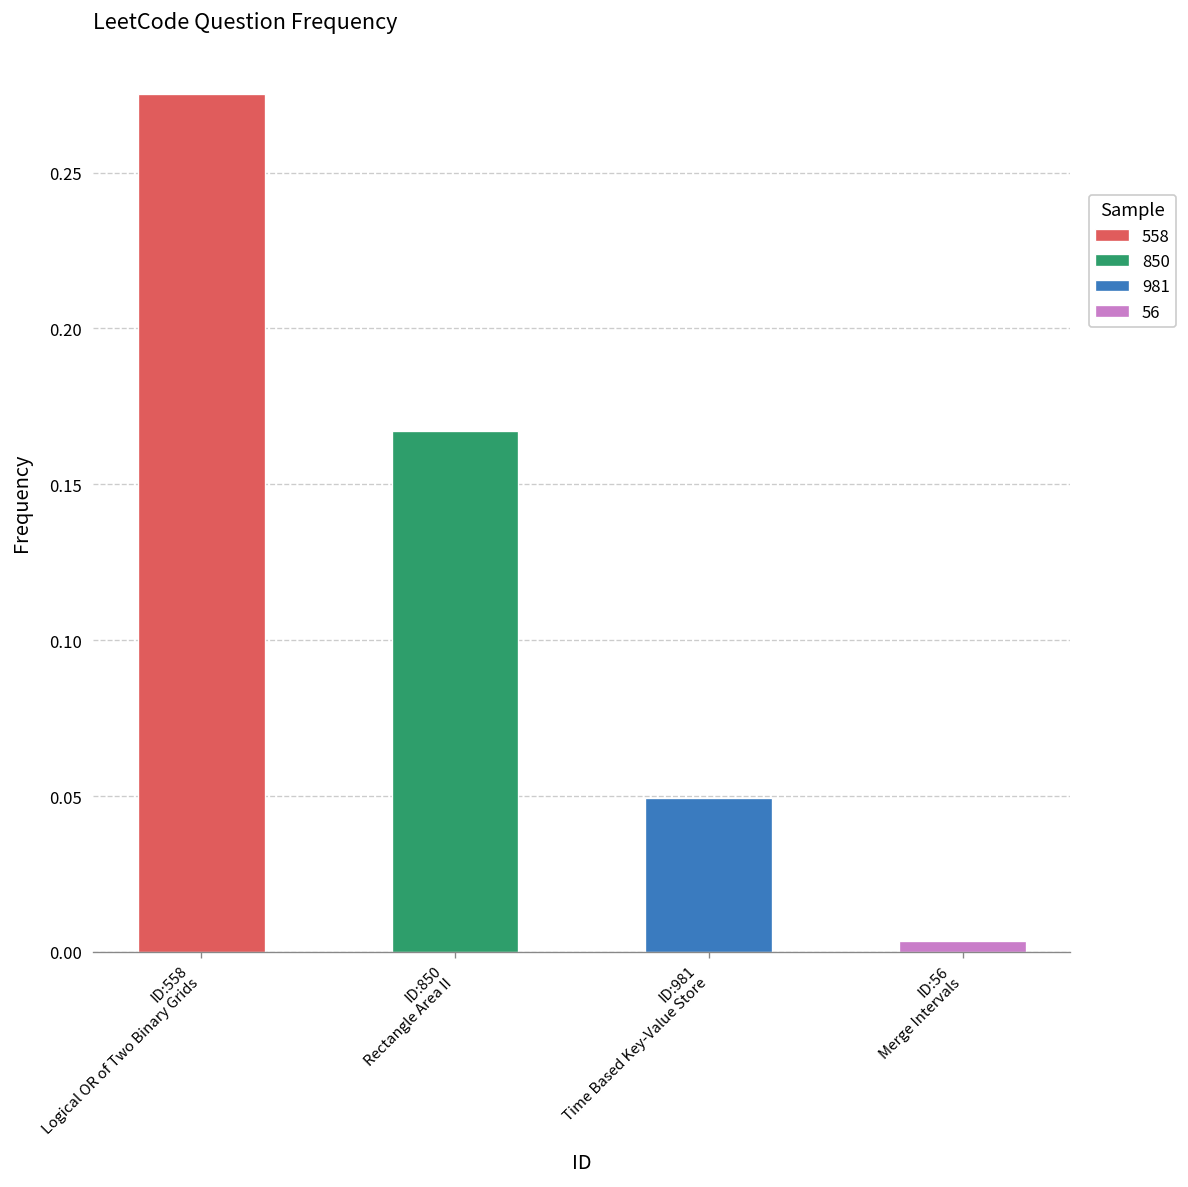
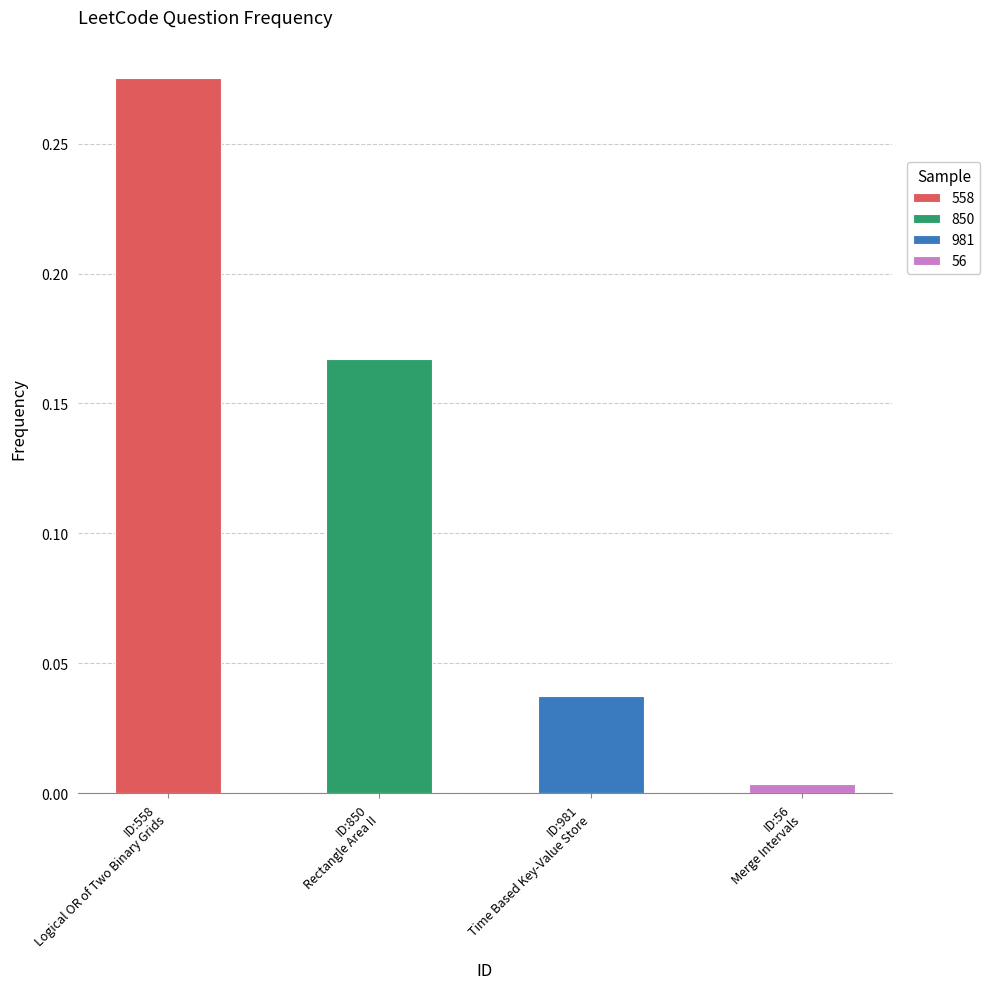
  {
    "ID:558 Logical OR of Two Binary Grids": 0.275,
    "ID:850 Rectangle Area II": 0.167,
-   "ID:981 Time Based Key-Value Store": 0.049,
+   "ID:981 Time Based Key-Value Store": 0.037,
    "ID:56 Merge Intervals": 0.003
  }
